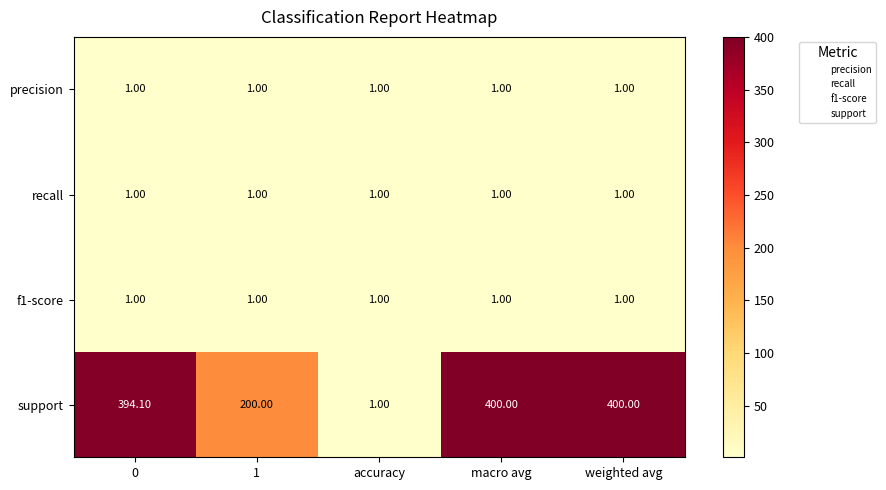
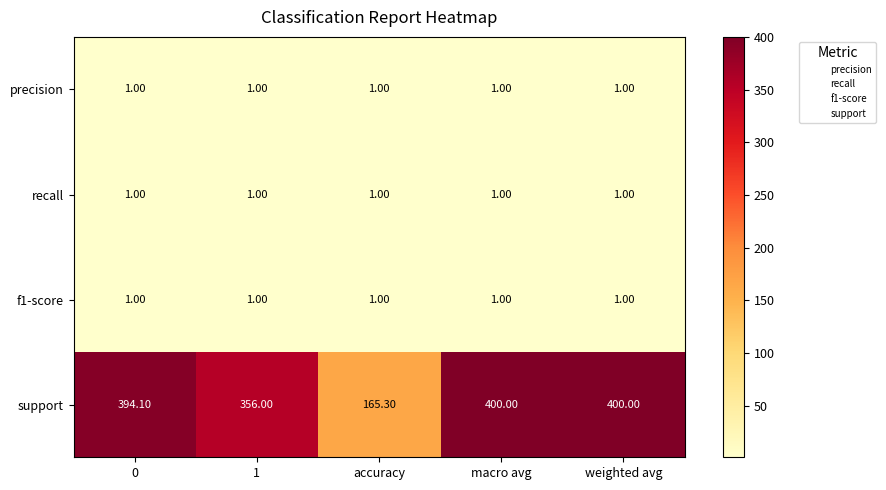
  {
    "precision": {
      "0": 1.00,
      "1": 1.00,
      "accuracy": 1.00,
      "macro avg": 1.00,
      "weighted avg": 1.00
    },
    "recall": {
      "0": 1.00,
      "1": 1.00,
      "accuracy": 1.00,
      "macro avg": 1.00,
      "weighted avg": 1.00
    },
    "f1-score": {
      "0": 1.00,
      "1": 1.00,
      "accuracy": 1.00,
      "macro avg": 1.00,
      "weighted avg": 1.00
    },
    "support": {
      "0": 394.10,
-     "1": 200.00,
-     "accuracy": 1.00,
+     "1": 356.00,
+     "accuracy": 165.30,
      "macro avg": 400.00,
      "weighted avg": 400.00
    }
  }
